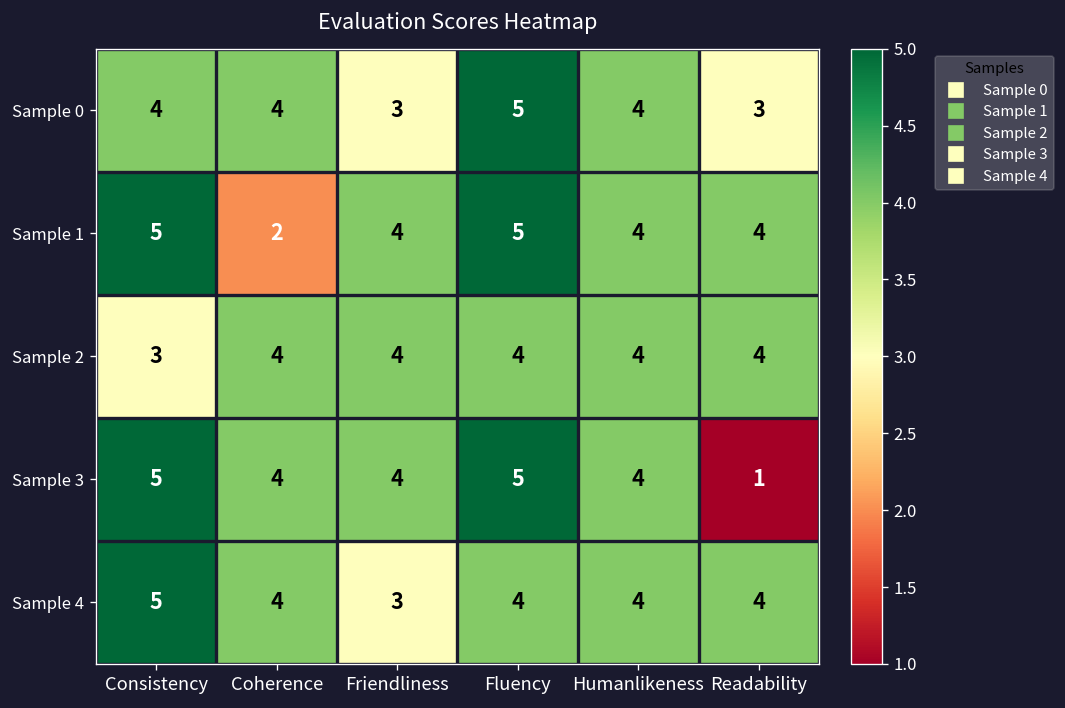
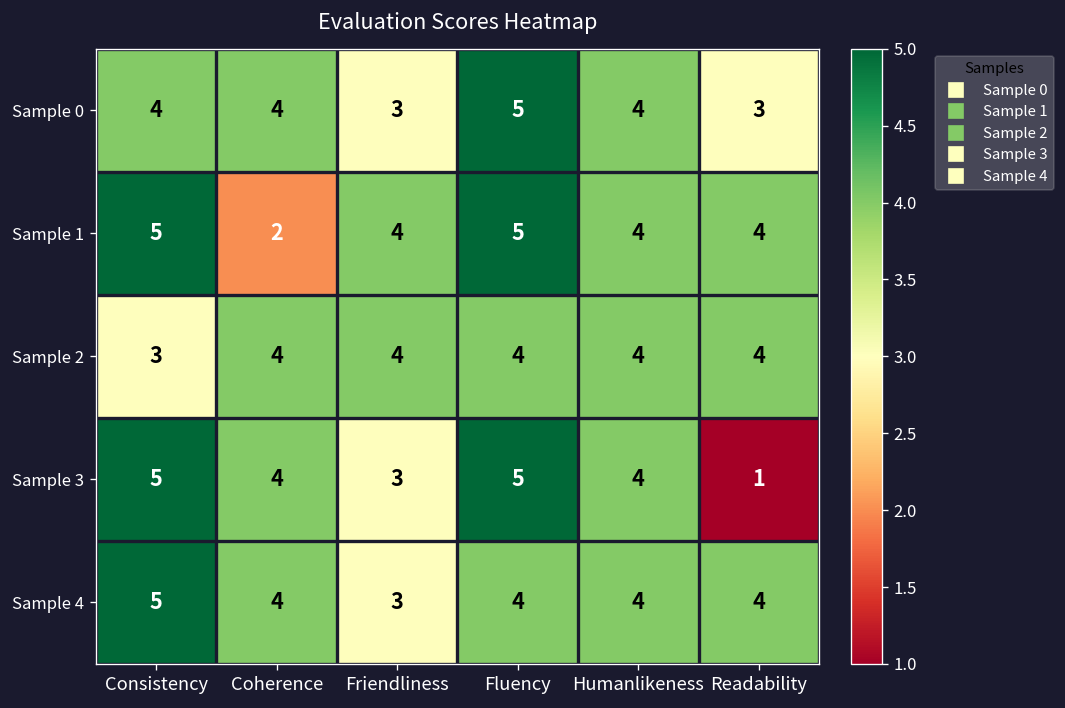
  {
    "Sample 0": {
      "Consistency": 4,
      "Coherence": 4,
      "Friendliness": 3,
      "Fluency": 5,
      "Humanlikeness": 4,
      "Readability": 3
    },
    "Sample 1": {
      "Consistency": 5,
      "Coherence": 2,
      "Friendliness": 4,
      "Fluency": 5,
      "Humanlikeness": 4,
      "Readability": 4
    },
    "Sample 2": {
      "Consistency": 3,
      "Coherence": 4,
      "Friendliness": 4,
      "Fluency": 4,
      "Humanlikeness": 4,
      "Readability": 4
    },
    "Sample 3": {
      "Consistency": 5,
      "Coherence": 4,
-     "Friendliness": 4,
+     "Friendliness": 3,
      "Fluency": 5,
      "Humanlikeness": 4,
      "Readability": 1
    },
    "Sample 4": {
      "Consistency": 5,
      "Coherence": 4,
      "Friendliness": 3,
      "Fluency": 4,
      "Humanlikeness": 4,
      "Readability": 4
    }
  }
